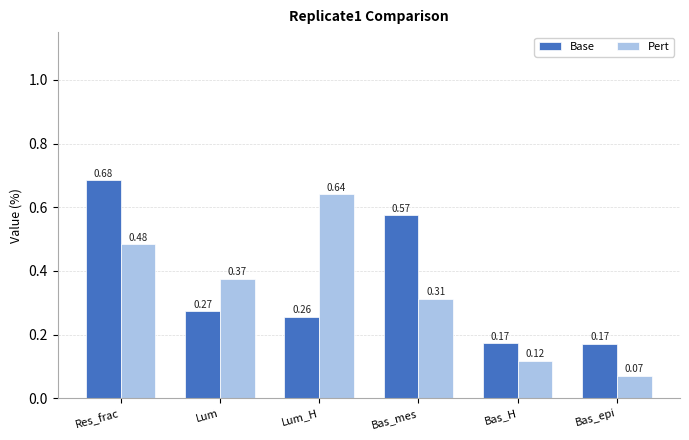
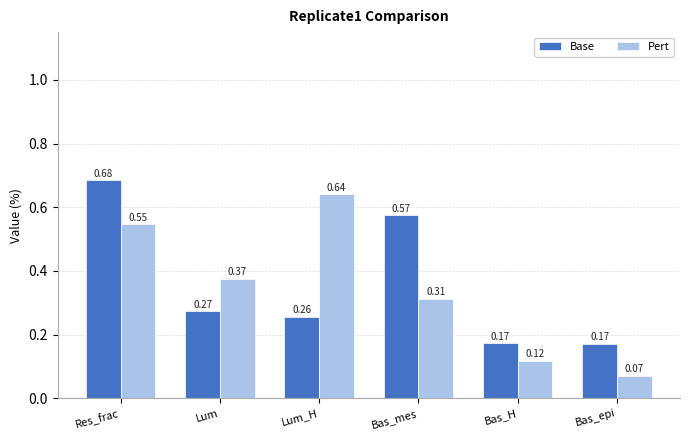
  {
    "Base": {
      "Res_frac": 0.68,
      "Lum": 0.27,
      "Lum_H": 0.26,
      "Bas_mes": 0.57,
      "Bas_H": 0.17,
      "Bas_epi": 0.17
    },
    "Pert": {
-     "Res_frac": 0.48,
+     "Res_frac": 0.55,
      "Lum": 0.37,
      "Lum_H": 0.64,
      "Bas_mes": 0.31,
      "Bas_H": 0.12,
      "Bas_epi": 0.07
    }
  }
